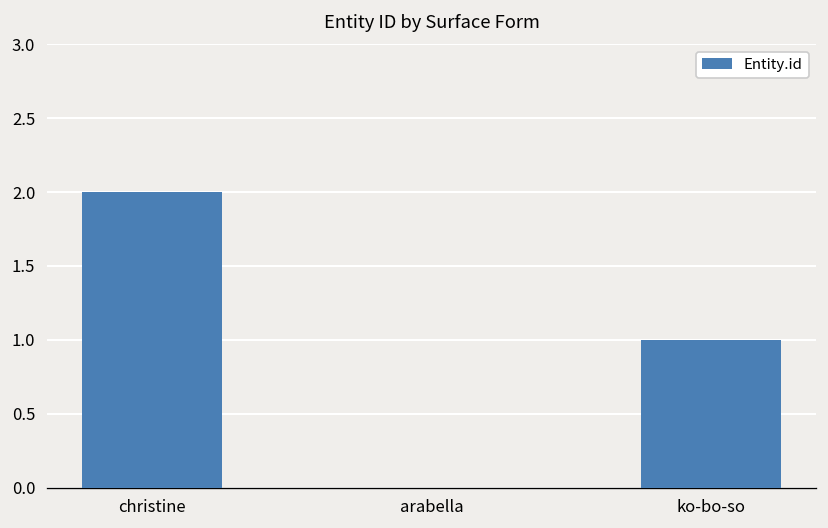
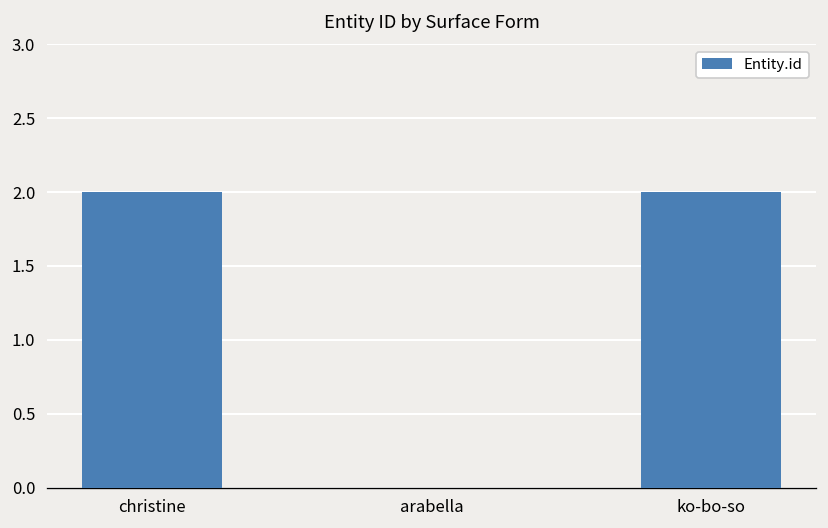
  {
    "christine": 2,
    "arabella": 0,
-   "ko-bo-so": 1
+   "ko-bo-so": 2
  }
